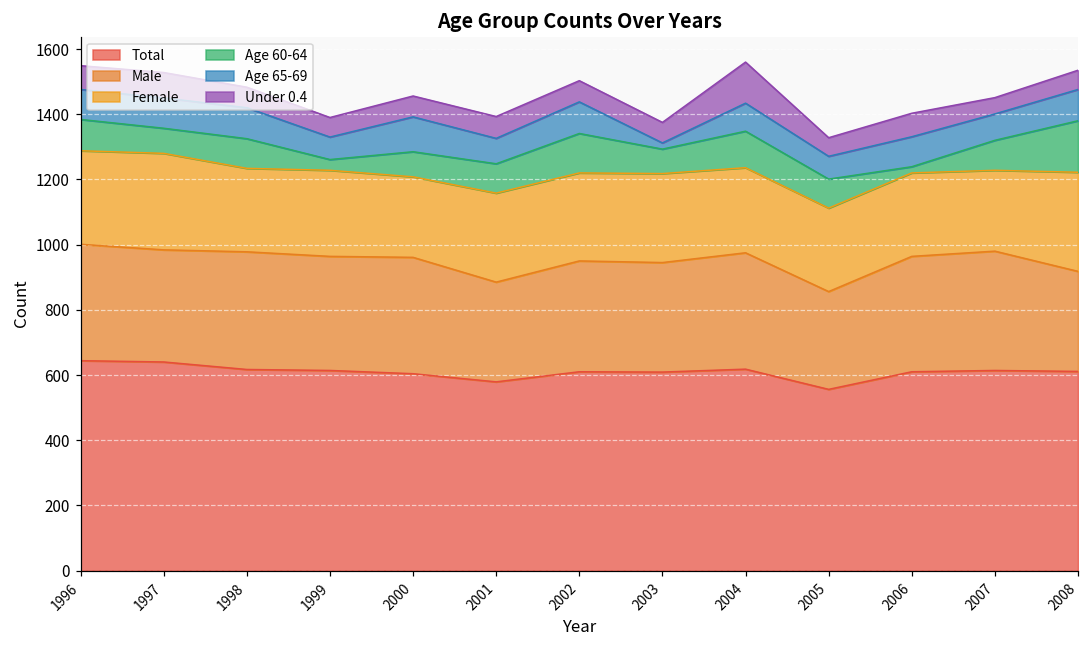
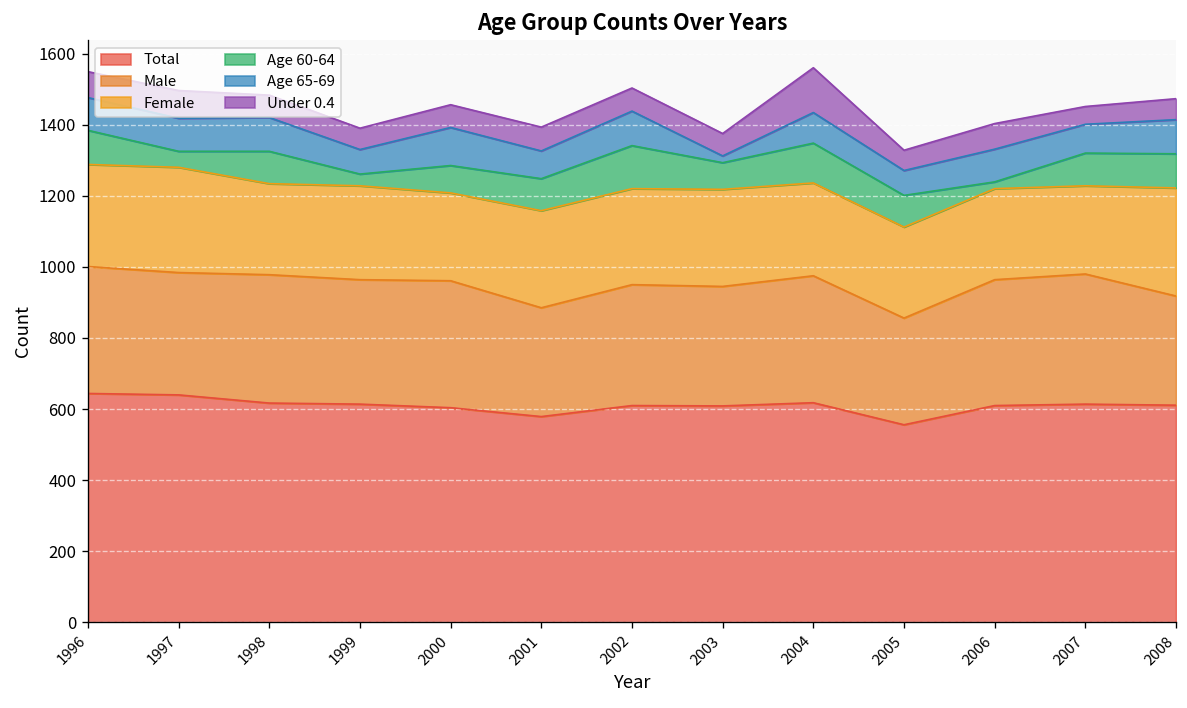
  {
    "Age 60-64": {
      "1996": 100,
-     "1997": 80,
+     "1997": 50,
      "1998": 90,
      "1999": 30,
      "2000": 80,
      "2001": 90,
      "2002": 120,
      "2003": 80,
      "2004": 110,
      "2005": 90,
      "2006": 20,
      "2007": 90,
-     "2008": 160
+     "2008": 100
    },
    "Age 65-69": {
      "1996": 90,
      "1999": 70,
      "2000": 110,
      "2001": 80,
      "2002": 100,
      "2003": 20,
      "2004": 90,
      "2005": 70,
      "2006": 90,
      "2007": 80,
      "2008": 100
    },
    "Under 0.4": {
      "1996": 70,
      "1999": 60,
      "2000": 60,
      "2001": 70,
      "2002": 70,
      "2003": 60,
      "2004": 130,
      "2005": 60,
      "2006": 70,
      "2007": 50,
      "2008": 60
    }
  }
